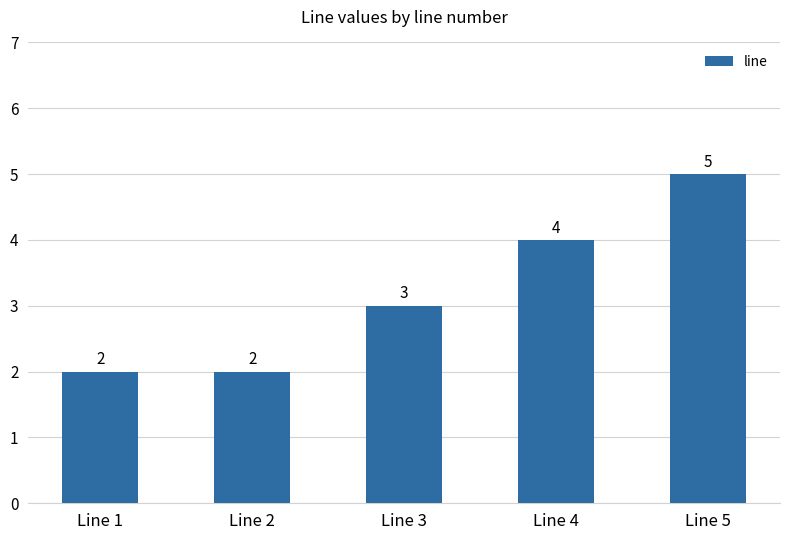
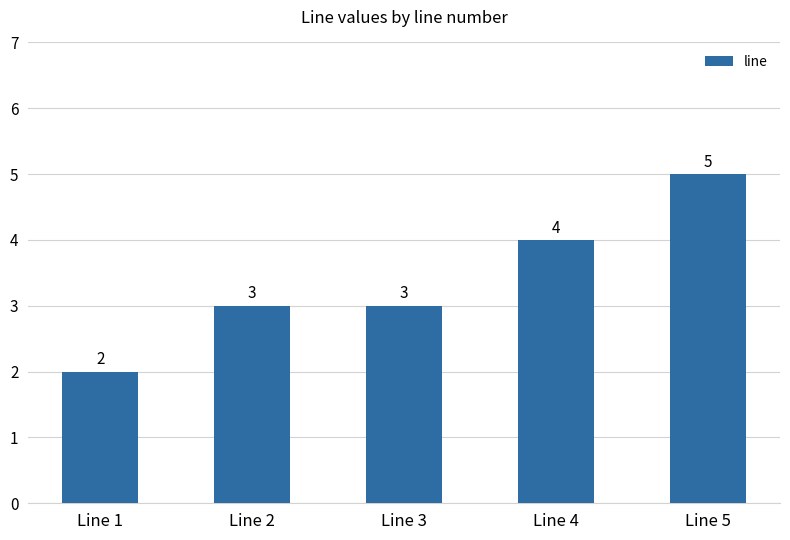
  {
    "Line 1": 2,
-   "Line 2": 2,
+   "Line 2": 3,
    "Line 3": 3,
    "Line 4": 4,
    "Line 5": 5
  }
